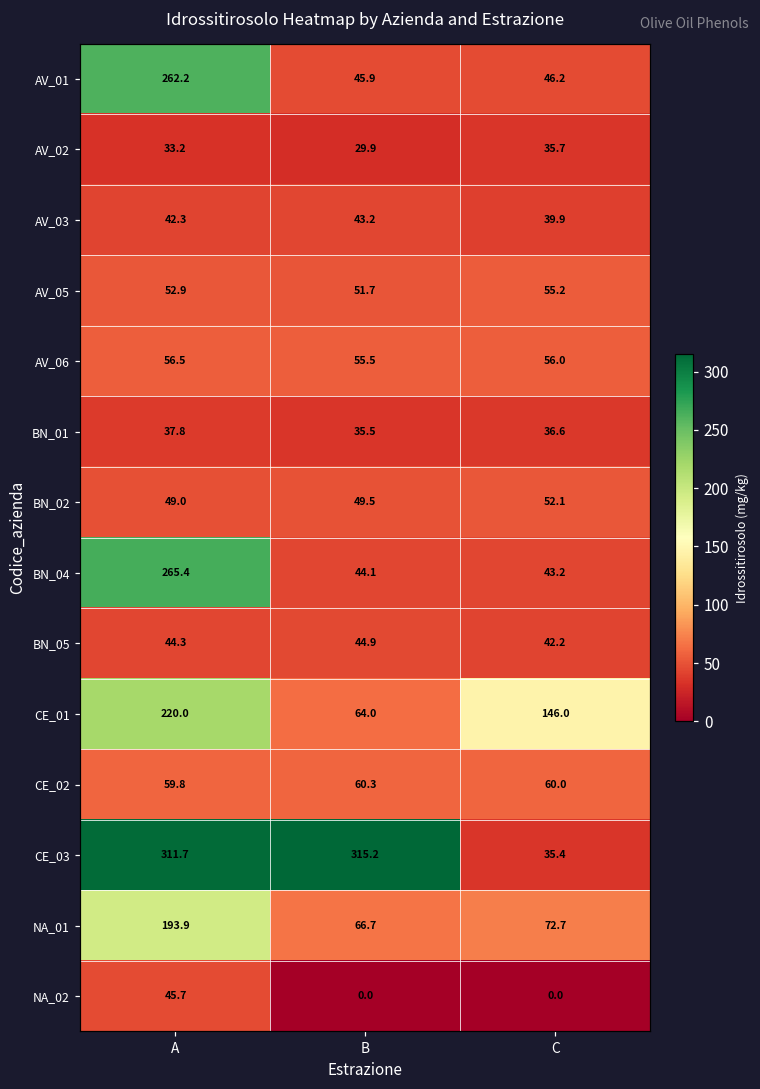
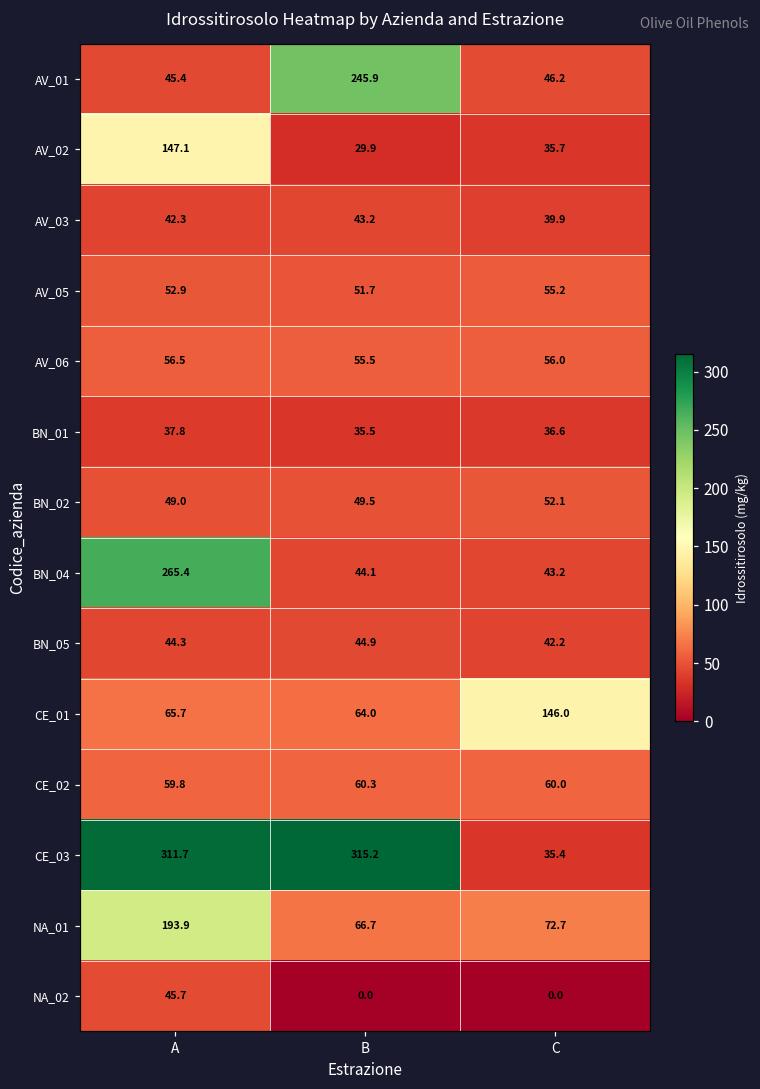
  {
    "AV_01": {
-     "A": 262.2,
-     "B": 45.9,
+     "A": 45.4,
+     "B": 245.9,
      "C": 46.2
    },
    "AV_02": {
-     "A": 33.2,
+     "A": 147.1,
      "B": 29.9,
      "C": 35.7
    },
    "AV_03": {
      "A": 42.3,
      "B": 43.2,
      "C": 39.9
    },
    "AV_05": {
      "A": 52.9,
      "B": 51.7,
      "C": 55.2
    },
    "AV_06": {
      "A": 56.5,
      "B": 55.5,
      "C": 56.0
    },
    "BN_01": {
      "A": 37.8,
      "B": 35.5,
      "C": 36.6
    },
    "BN_02": {
      "A": 49.0,
      "B": 49.5,
      "C": 52.1
    },
    "BN_04": {
      "A": 265.4,
      "B": 44.1,
      "C": 43.2
    },
    "BN_05": {
      "A": 44.3,
      "B": 44.9,
      "C": 42.2
    },
    "CE_01": {
-     "A": 220.0,
+     "A": 65.7,
      "B": 64.0,
      "C": 146.0
    },
    "CE_02": {
      "A": 59.8,
      "B": 60.3,
      "C": 60.0
    },
    "CE_03": {
      "A": 311.7,
      "B": 315.2,
      "C": 35.4
    },
    "NA_01": {
      "A": 193.9,
      "B": 66.7,
      "C": 72.7
    },
    "NA_02": {
      "A": 45.7,
      "B": 0.0,
      "C": 0.0
    }
  }
